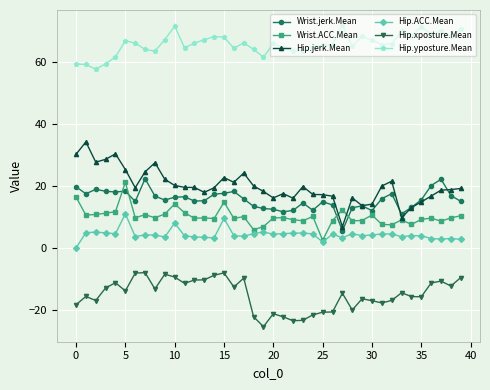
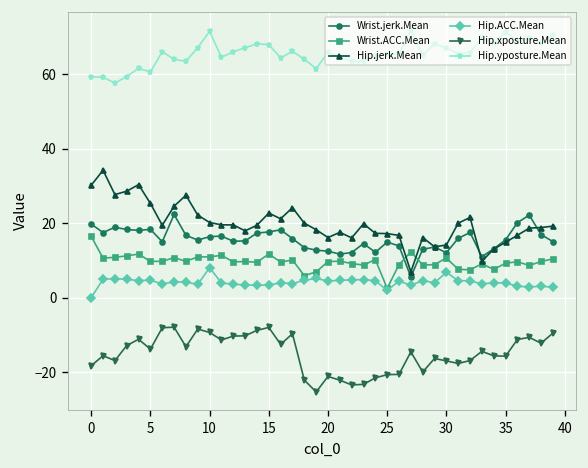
  {
    "Wrist.ACC.Mean": {
      "0": 17,
-     "5": 21,
-     "10": 14,
-     "15": 15,
+     "5": 10,
+     "10": 11,
+     "15": 12,
      "20": 10,
      "30": 11,
      "35": 9
    },
    "Hip.ACC.Mean": {
      "0": 0,
-     "5": 11,
+     "5": 5,
      "10": 8,
-     "15": 10,
+     "15": 3,
      "20": 5,
-     "30": 4,
+     "30": 7,
      "35": 4
    },
    "Hip.yposture.Mean": {
      "0": 59,
-     "5": 67,
+     "5": 61,
      "10": 72,
      "15": 68
    }
  }
